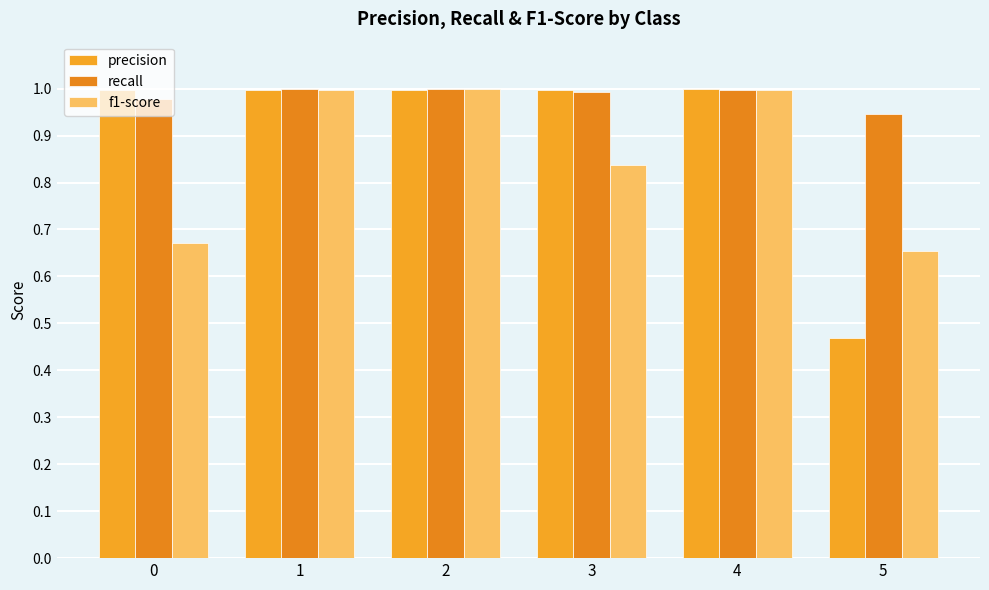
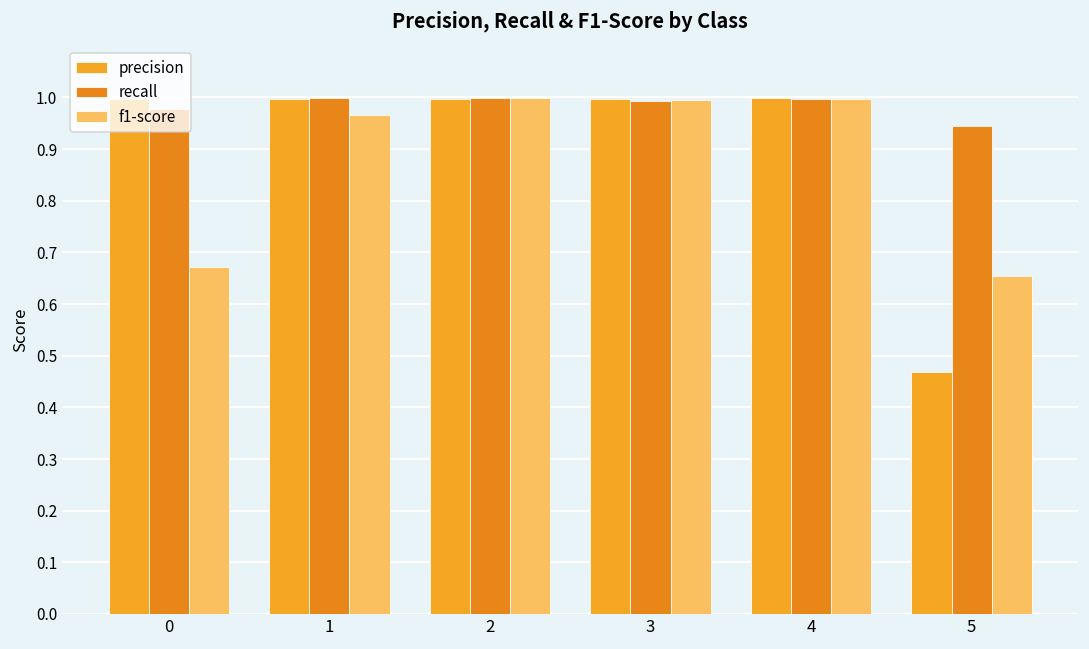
  {
    "f1-score": {
      "0": 0.67,
-     "1": 1.00,
+     "1": 0.97,
      "2": 1.00,
-     "3": 0.84,
+     "3": 1.00,
      "4": 1.00,
      "5": 0.65
    }
  }
